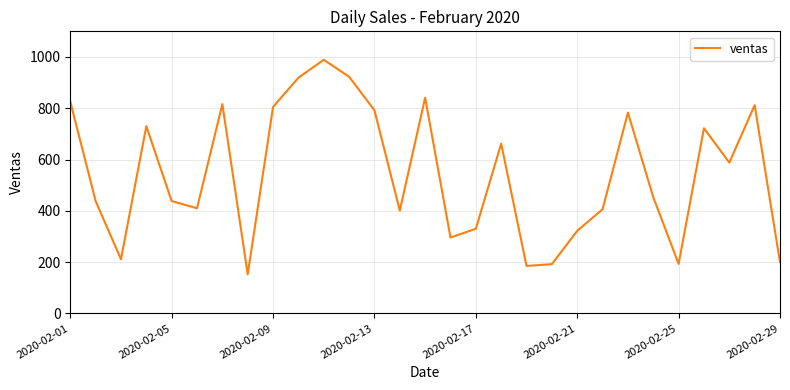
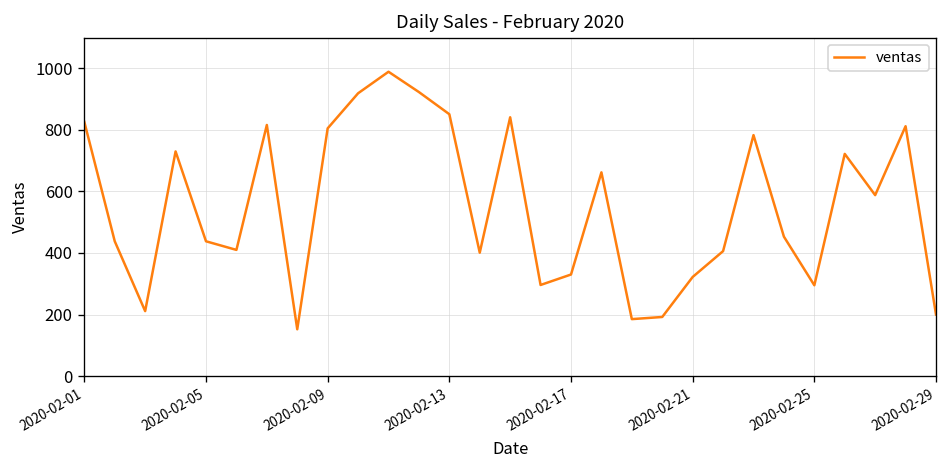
  {
    "2020-02-01": 830,
    "2020-02-05": 440,
    "2020-02-09": 810,
-   "2020-02-13": 790,
+   "2020-02-13": 850,
    "2020-02-17": 330,
    "2020-02-21": 320,
-   "2020-02-25": 190,
+   "2020-02-25": 300,
    "2020-02-29": 200
  }
